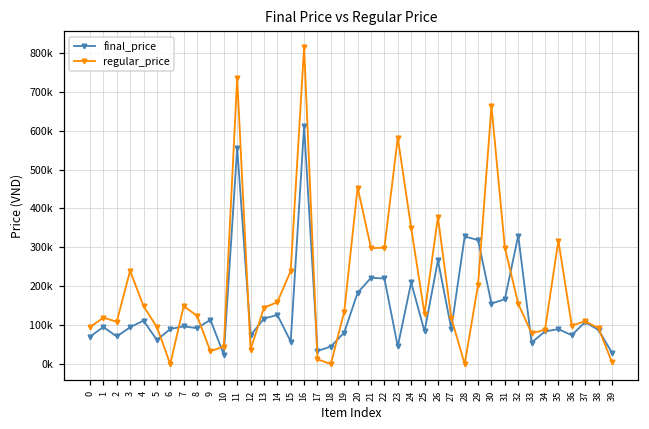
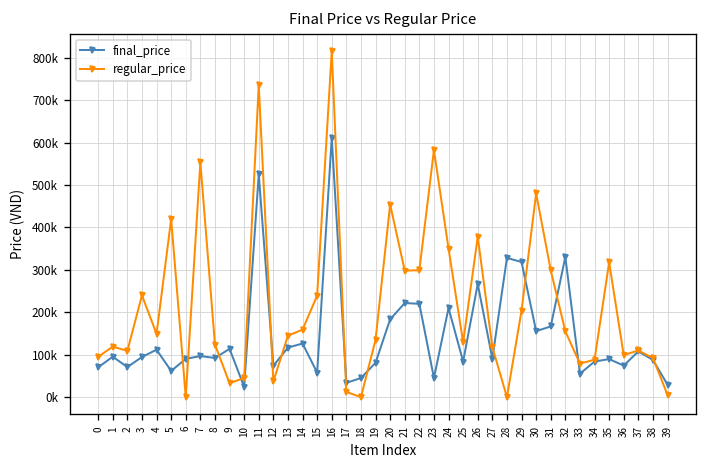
  {
    "final_price": {
      "0": 70000,
      "1": 100000,
      "2": 70000,
      "3": 90000,
      "4": 110000,
      "5": 60000,
      "6": 90000,
      "7": 100000,
      "8": 90000,
      "9": 110000,
      "10": 20000,
-     "11": 560000,
+     "11": 520000,
      "12": 70000,
      "13": 120000,
      "14": 130000,
      "15": 60000,
      "16": 610000,
      "17": 30000,
      "18": 50000,
      "19": 80000,
      "20": 180000,
      "21": 220000,
      "22": 220000,
      "23": 50000,
      "24": 210000,
      "25": 80000,
      "26": 270000,
      "27": 90000,
      "28": 330000,
      "29": 320000,
      "30": 160000,
      "31": 170000,
      "32": 330000,
      "33": 60000,
      "35": 90000,
      "36": 70000,
      "39": 30000
    },
    "regular_price": {
      "0": 100000,
      "1": 120000,
      "2": 110000,
      "3": 240000,
      "4": 150000,
-     "5": 100000,
+     "5": 420000,
      "6": 0,
-     "7": 150000,
+     "7": 550000,
      "8": 120000,
      "9": 30000,
      "10": 50000,
      "11": 740000,
      "12": 40000,
      "13": 150000,
      "14": 160000,
      "15": 240000,
      "16": 820000,
      "17": 10000,
      "18": 0,
      "19": 140000,
      "20": 450000,
      "21": 300000,
      "22": 300000,
      "23": 580000,
      "24": 350000,
      "25": 130000,
      "26": 380000,
      "27": 120000,
      "28": 0,
      "29": 200000,
-     "30": 660000,
+     "30": 480000,
      "31": 300000,
      "32": 160000,
      "33": 80000,
      "35": 320000,
      "36": 100000,
      "39": 10000
    }
  }
